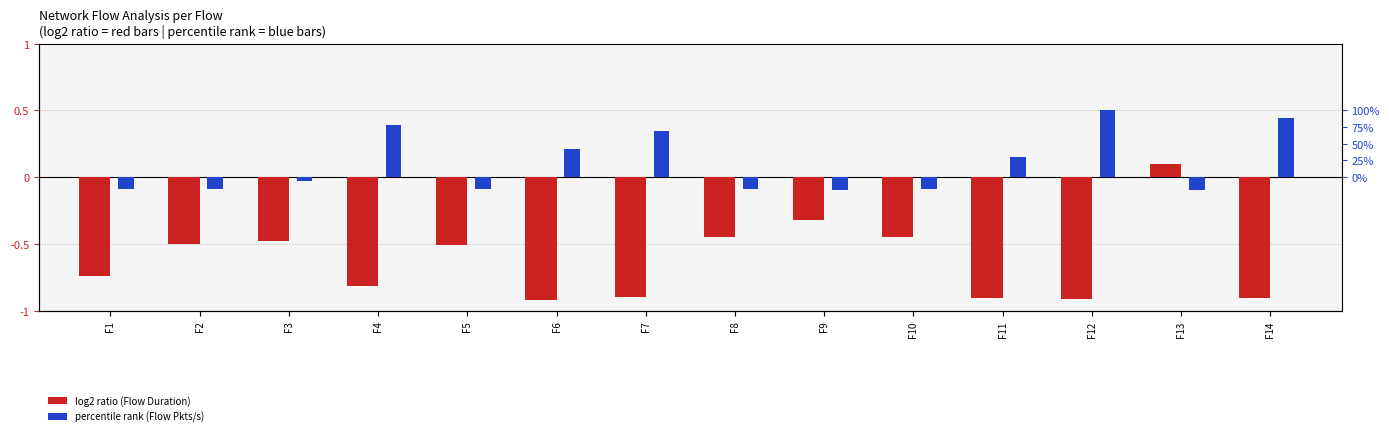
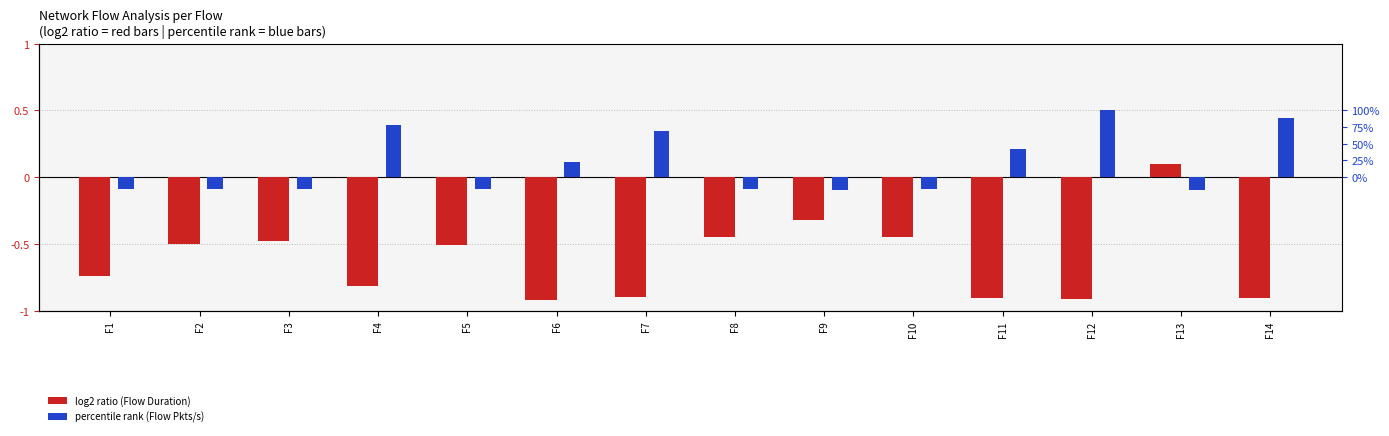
  {
    "log2 ratio (Flow Duration)": {
      "F1": -0.74,
      "F2": -0.50,
      "F3": -0.48,
      "F4": -0.82,
      "F5": -0.50,
      "F6": -0.92,
      "F7": -0.90,
      "F8": -0.45,
      "F9": -0.32,
      "F10": -0.45,
      "F11": -0.90,
      "F12": -0.91,
      "F13": 0.10,
      "F14": -0.91
    },
    "percentile rank (Flow Pkts/s)": {
      "F1": -0.09,
      "F2": -0.09,
-     "F3": -0.03,
+     "F3": -0.09,
      "F4": 0.39,
      "F5": -0.09,
-     "F6": 0.21,
+     "F6": 0.11,
      "F7": 0.35,
      "F8": -0.09,
      "F9": -0.10,
      "F10": -0.09,
-     "F11": 0.15,
+     "F11": 0.21,
      "F12": 0.50,
      "F13": -0.10,
      "F14": 0.44
    }
  }
